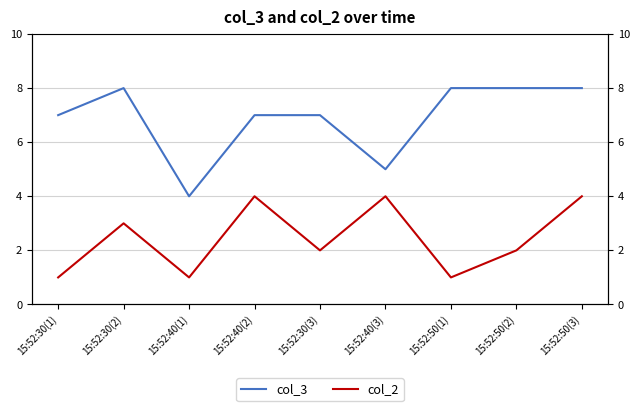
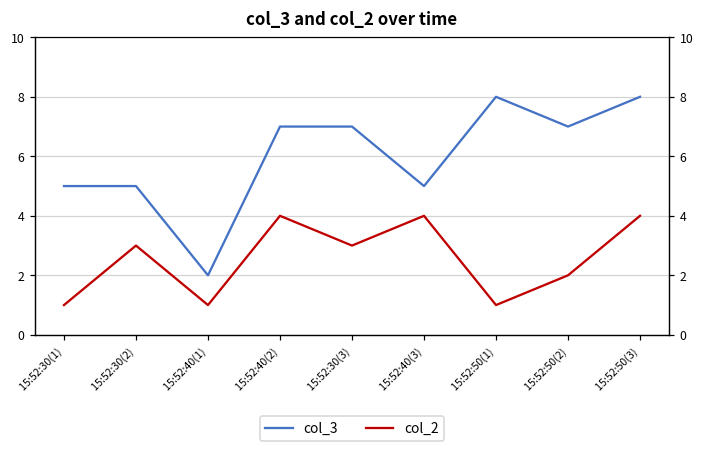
  {
    "col_3": {
-     "15:52:30(1)": 7,
-     "15:52:30(2)": 8,
-     "15:52:40(1)": 4,
+     "15:52:30(1)": 5,
+     "15:52:30(2)": 5,
+     "15:52:40(1)": 2,
      "15:52:40(2)": 7,
      "15:52:30(3)": 7,
      "15:52:40(3)": 5,
      "15:52:50(1)": 8,
-     "15:52:50(2)": 8,
+     "15:52:50(2)": 7,
      "15:52:50(3)": 8
    },
    "col_2": {
      "15:52:30(1)": 1,
      "15:52:30(2)": 3,
      "15:52:40(1)": 1,
      "15:52:40(2)": 4,
-     "15:52:30(3)": 2,
+     "15:52:30(3)": 3,
      "15:52:40(3)": 4,
      "15:52:50(1)": 1,
      "15:52:50(2)": 2,
      "15:52:50(3)": 4
    }
  }
